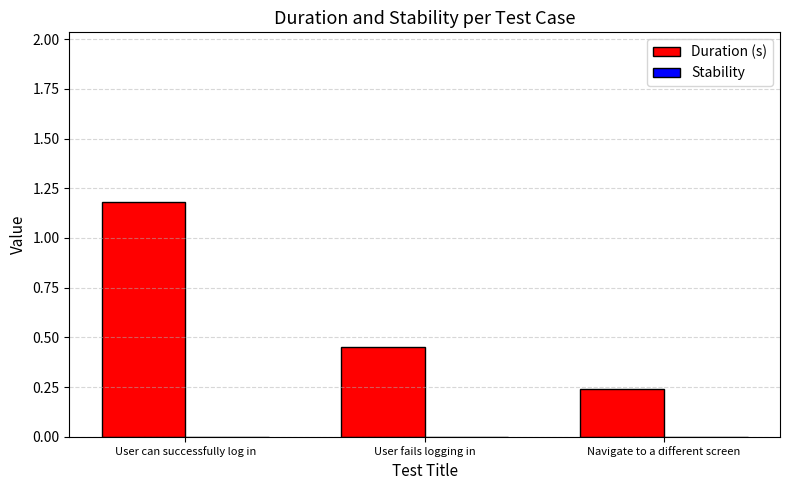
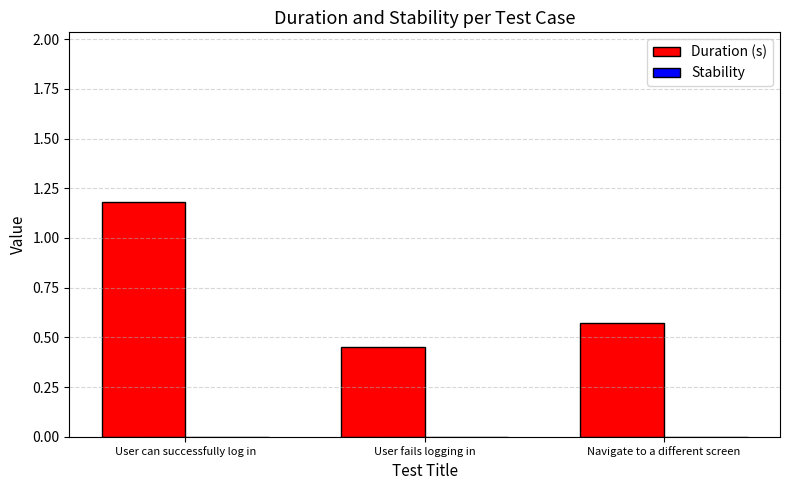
  {
    "Duration (s)": {
      "User can successfully log in": 1.18,
      "User fails logging in": 0.45,
-     "Navigate to a different screen": 0.24
+     "Navigate to a different screen": 0.57
    },
    "Stability": {
      "User can successfully log in": 0.00,
      "User fails logging in": 0.00,
      "Navigate to a different screen": 0.00
    }
  }
